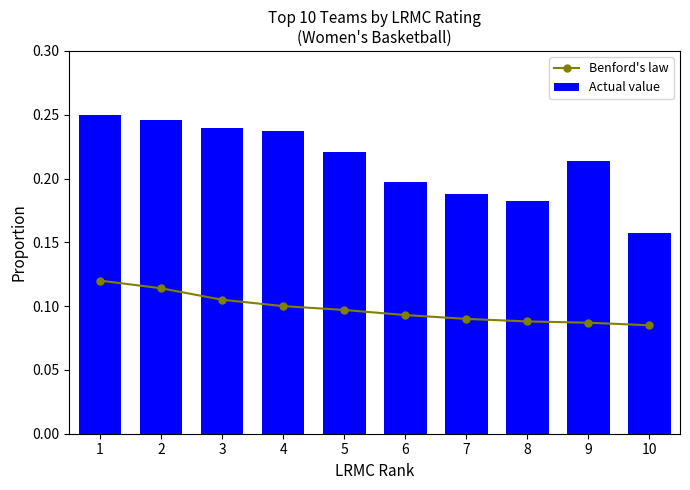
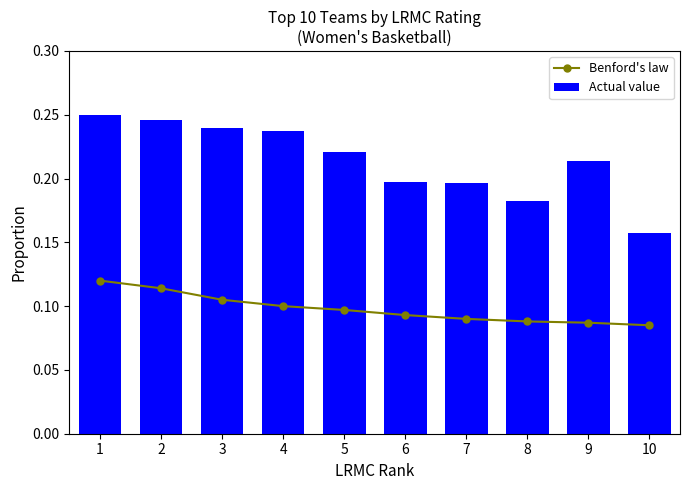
  {
    "Benford's law": {
      "1": 0.120,
      "2": 0.114,
      "3": 0.105,
      "4": 0.100,
      "5": 0.097,
      "6": 0.093,
      "7": 0.090,
      "8": 0.088,
      "9": 0.087,
      "10": 0.085
    },
    "Actual value": {
      "1": 0.250,
      "2": 0.246,
      "3": 0.240,
      "4": 0.237,
      "5": 0.221,
      "6": 0.198,
-     "7": 0.188,
+     "7": 0.197,
      "8": 0.182,
      "9": 0.213,
      "10": 0.157
    }
  }
